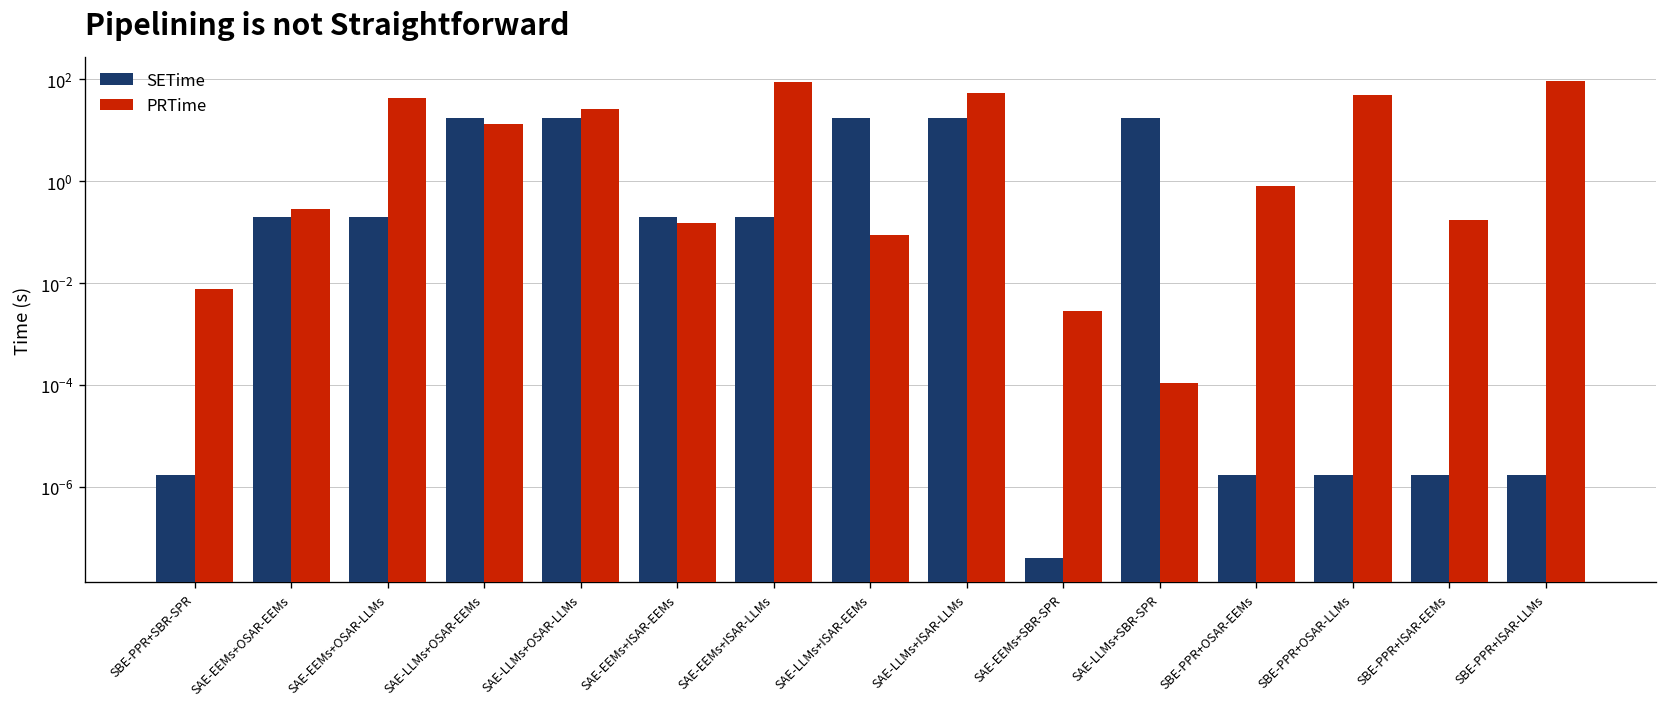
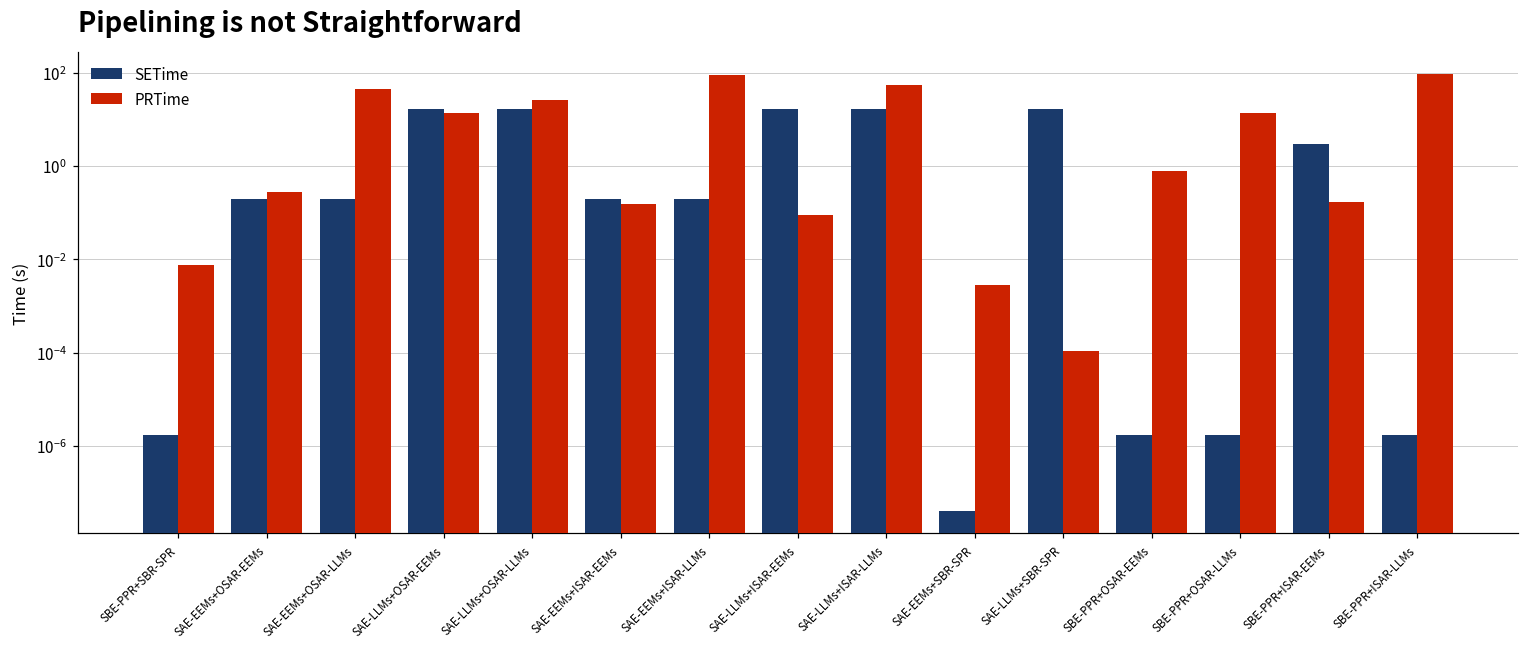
  {
    "SETime": {
      "SBE-PPR+SBR-SPR": 0.0000017,
      "SAE-EEMs+OSAR-EEMs": 0.2,
      "SAE-EEMs+OSAR-LLMs": 0.2,
      "SAE-LLMs+OSAR-EEMs": 17,
      "SAE-LLMs+OSAR-LLMs": 17,
      "SAE-EEMs+ISAR-EEMs": 0.2,
      "SAE-EEMs+ISAR-LLMs": 0.2,
      "SAE-LLMs+ISAR-EEMs": 17,
      "SAE-LLMs+ISAR-LLMs": 17,
      "SAE-EEMs+SBR-SPR": 0.00000004,
      "SAE-LLMs+SBR-SPR": 17,
      "SBE-PPR+OSAR-EEMs": 0.0000017,
      "SBE-PPR+OSAR-LLMs": 0.0000017,
-     "SBE-PPR+ISAR-EEMs": 0,
+     "SBE-PPR+ISAR-EEMs": 3,
      "SBE-PPR+ISAR-LLMs": 0.0000017
    },
    "PRTime": {
      "SBE-PPR+SBR-SPR": 0.008,
      "SAE-EEMs+OSAR-EEMs": 0.3,
      "SAE-EEMs+OSAR-LLMs": 40,
      "SAE-LLMs+OSAR-EEMs": 13,
      "SAE-LLMs+OSAR-LLMs": 30,
      "SAE-EEMs+ISAR-EEMs": 0.15,
      "SAE-EEMs+ISAR-LLMs": 90,
      "SAE-LLMs+ISAR-EEMs": 0.09,
      "SAE-LLMs+ISAR-LLMs": 50,
      "SAE-EEMs+SBR-SPR": 0.003,
      "SAE-LLMs+SBR-SPR": 0.00011,
      "SBE-PPR+OSAR-EEMs": 0.8,
-     "SBE-PPR+OSAR-LLMs": 50,
+     "SBE-PPR+OSAR-LLMs": 14,
      "SBE-PPR+ISAR-EEMs": 0.17,
      "SBE-PPR+ISAR-LLMs": 90
    }
  }
